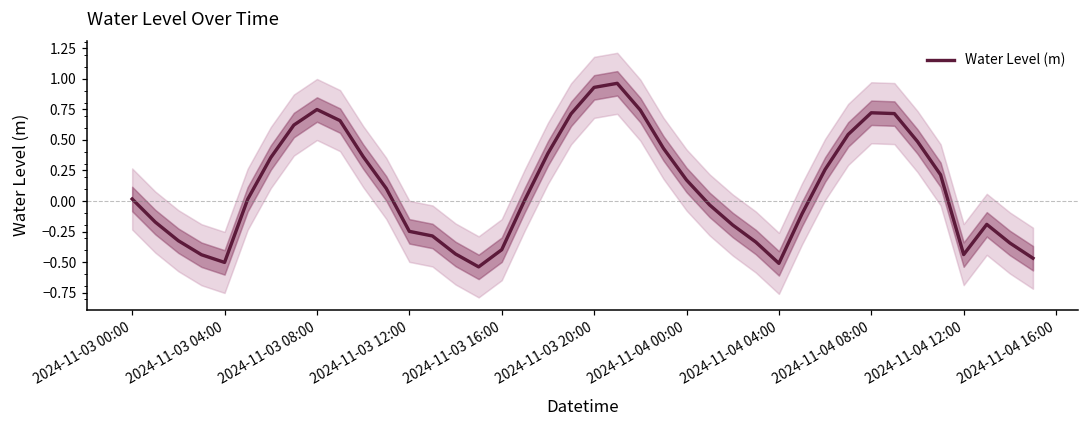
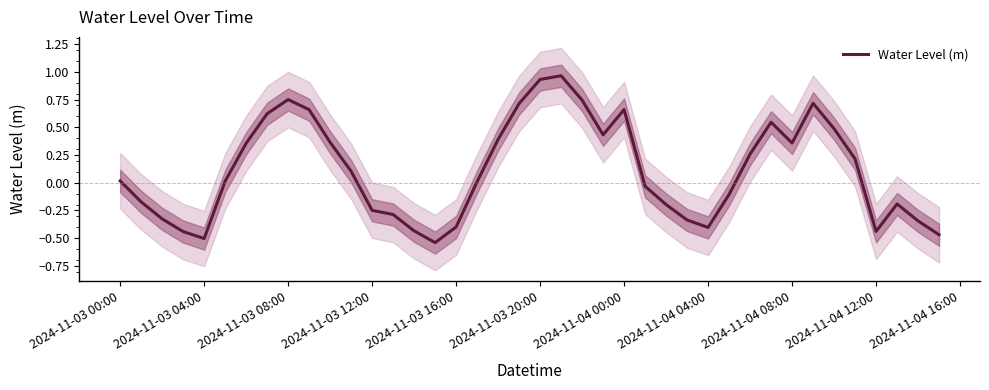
  {
    "Water Level (m)": {
      "2024-11-03 00:00": 0.02,
      "2024-11-03 04:00": -0.50,
      "2024-11-03 08:00": 0.75,
      "2024-11-03 12:00": -0.25,
      "2024-11-03 16:00": -0.40,
      "2024-11-03 20:00": 0.93,
-     "2024-11-04 00:00": 0.17,
-     "2024-11-04 04:00": -0.51,
-     "2024-11-04 08:00": 0.72,
+     "2024-11-04 00:00": 0.66,
+     "2024-11-04 04:00": -0.40,
+     "2024-11-04 08:00": 0.36,
      "2024-11-04 12:00": -0.44
    }
  }
